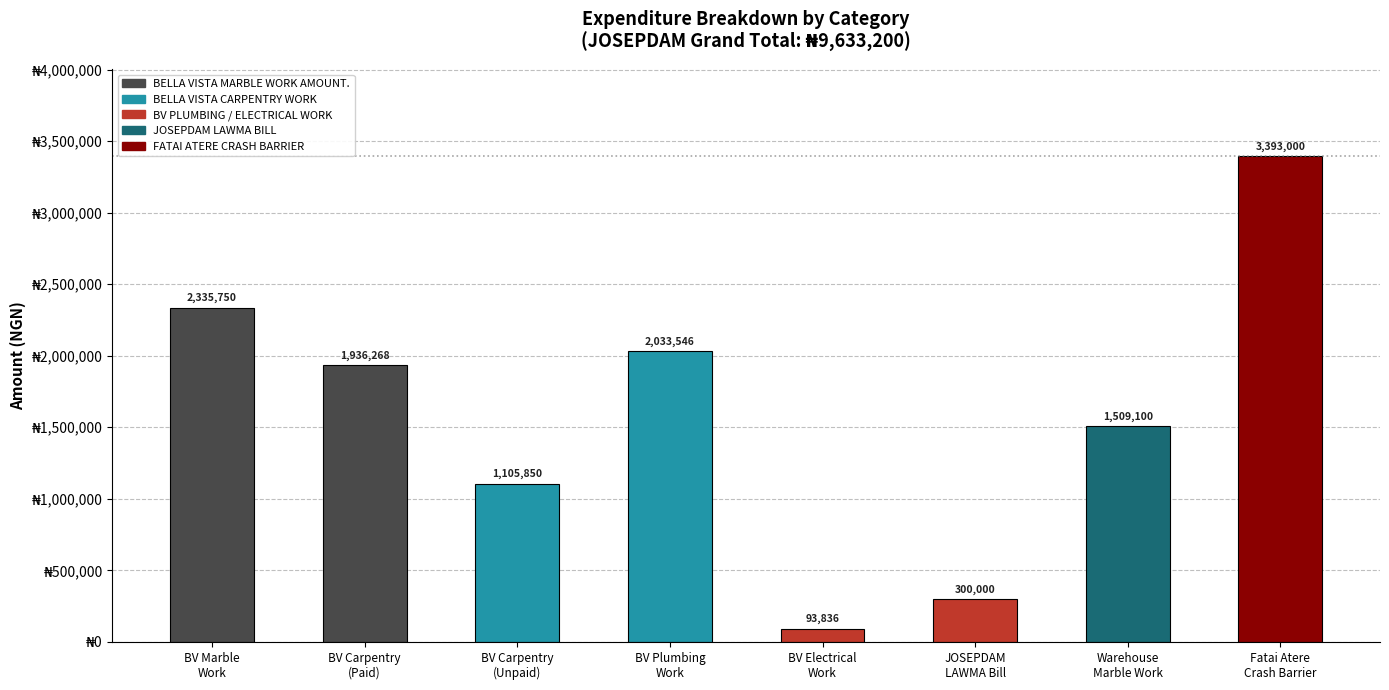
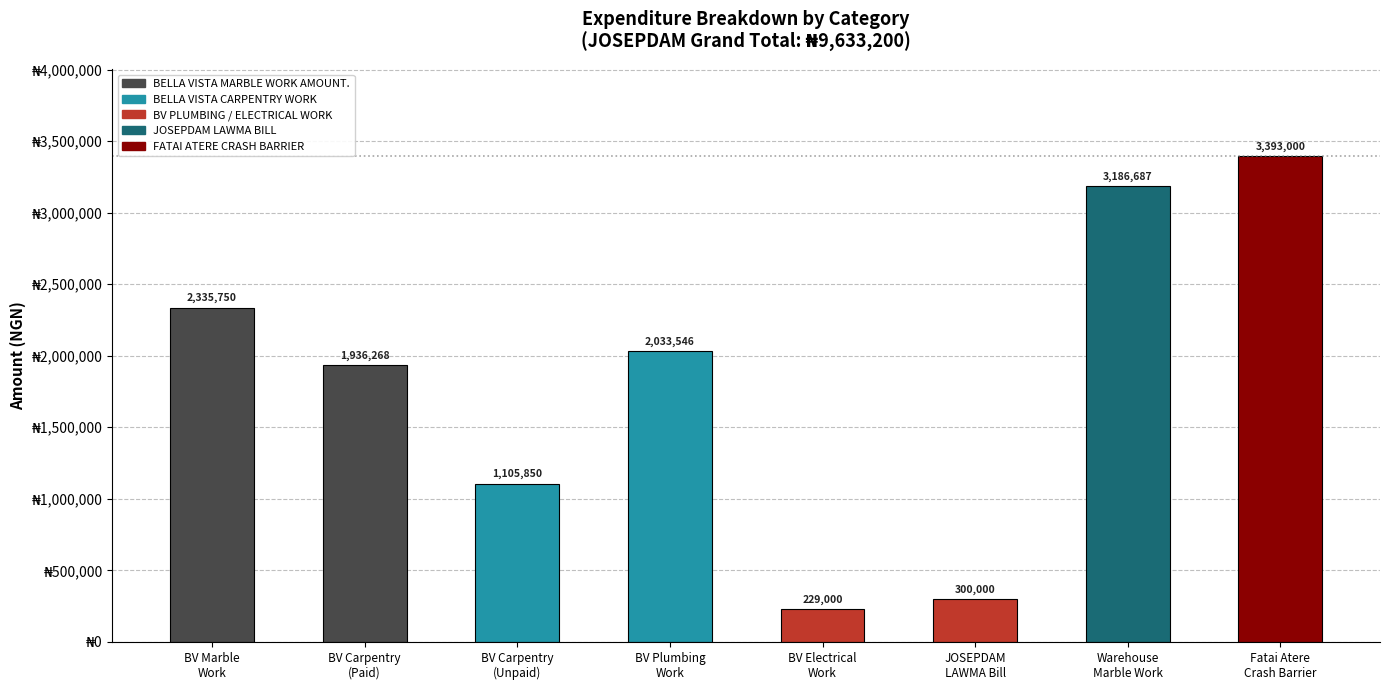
  {
    "BV Marble Work": "2,335,750",
    "BV Carpentry (Paid)": "1,936,268",
    "BV Carpentry (Unpaid)": "1,105,850",
    "BV Plumbing Work": "2,033,546",
-   "BV Electrical Work": "93,836",
+   "BV Electrical Work": "229,000",
    "JOSEPDAM LAWMA Bill": "300,000",
-   "Warehouse Marble Work": "1,509,100",
+   "Warehouse Marble Work": "3,186,687",
    "Fatai Atere Crash Barrier": "3,393,000"
  }
